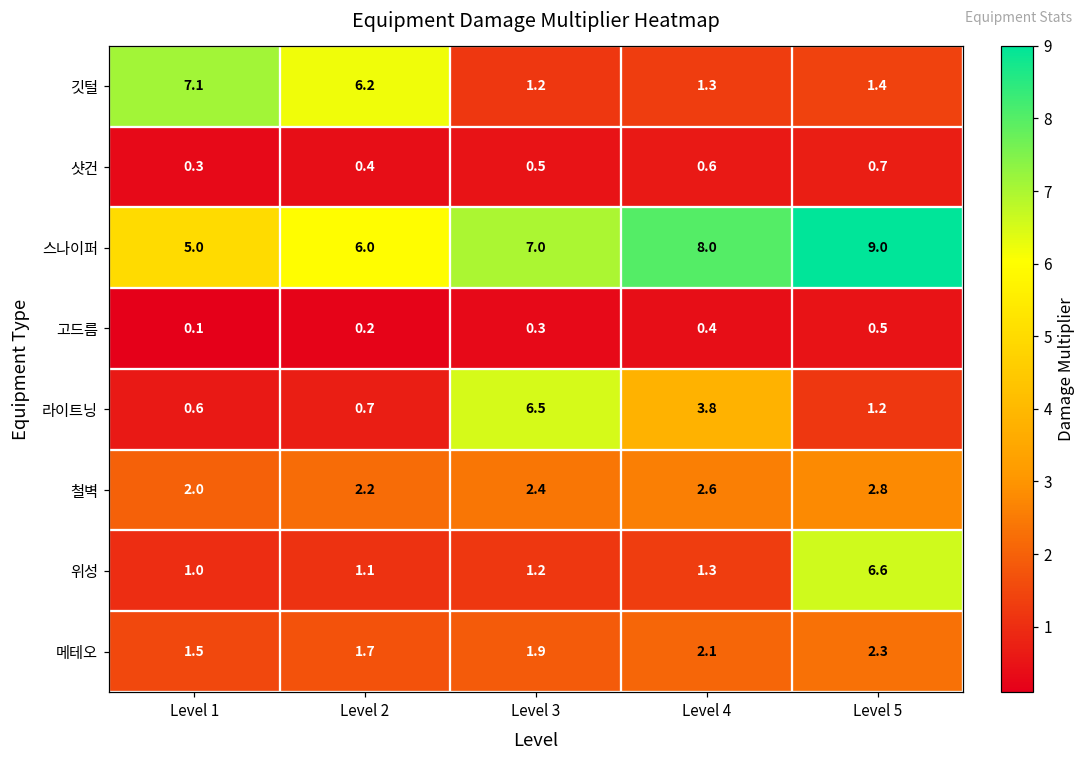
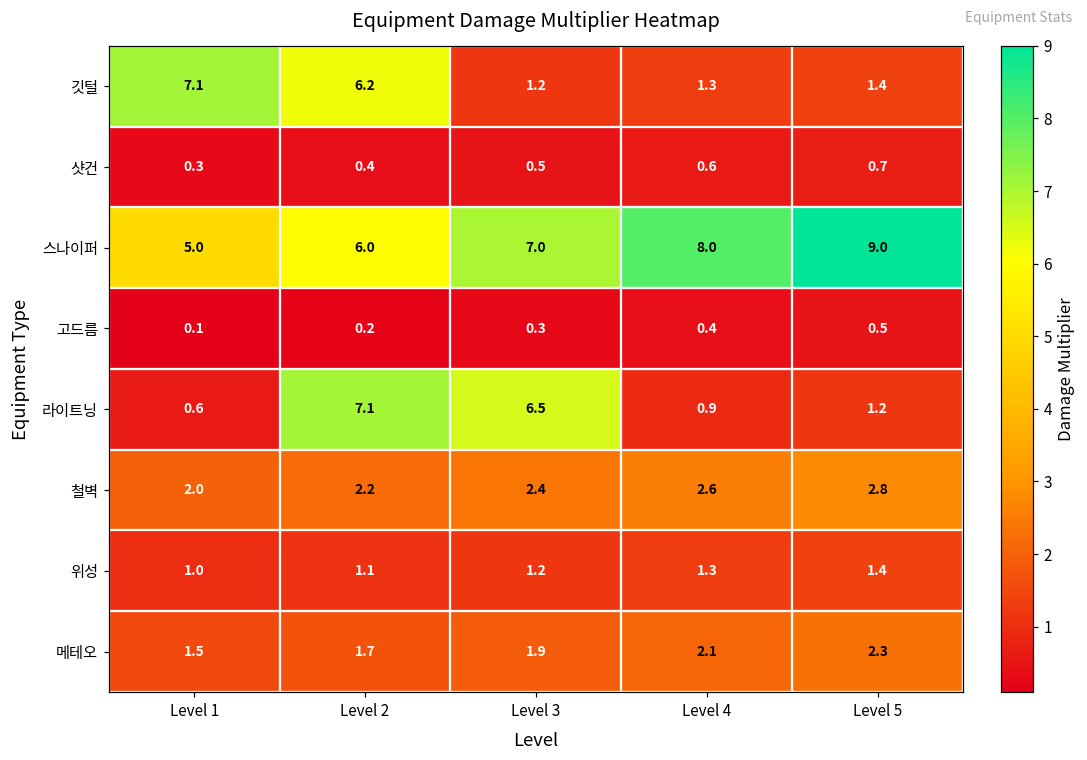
  {
    "깃털": {
      "Level 1": 7.1,
      "Level 2": 6.2,
      "Level 3": 1.2,
      "Level 4": 1.3,
      "Level 5": 1.4
    },
    "샷건": {
      "Level 1": 0.3,
      "Level 2": 0.4,
      "Level 3": 0.5,
      "Level 4": 0.6,
      "Level 5": 0.7
    },
    "스나이퍼": {
      "Level 1": 5.0,
      "Level 2": 6.0,
      "Level 3": 7.0,
      "Level 4": 8.0,
      "Level 5": 9.0
    },
    "고드름": {
      "Level 1": 0.1,
      "Level 2": 0.2,
      "Level 3": 0.3,
      "Level 4": 0.4,
      "Level 5": 0.5
    },
    "라이트닝": {
      "Level 1": 0.6,
-     "Level 2": 0.7,
+     "Level 2": 7.1,
      "Level 3": 6.5,
-     "Level 4": 3.8,
+     "Level 4": 0.9,
      "Level 5": 1.2
    },
    "철벽": {
      "Level 1": 2.0,
      "Level 2": 2.2,
      "Level 3": 2.4,
      "Level 4": 2.6,
      "Level 5": 2.8
    },
    "위성": {
      "Level 1": 1.0,
      "Level 2": 1.1,
      "Level 3": 1.2,
      "Level 4": 1.3,
-     "Level 5": 6.6
+     "Level 5": 1.4
    },
    "메테오": {
      "Level 1": 1.5,
      "Level 2": 1.7,
      "Level 3": 1.9,
      "Level 4": 2.1,
      "Level 5": 2.3
    }
  }
